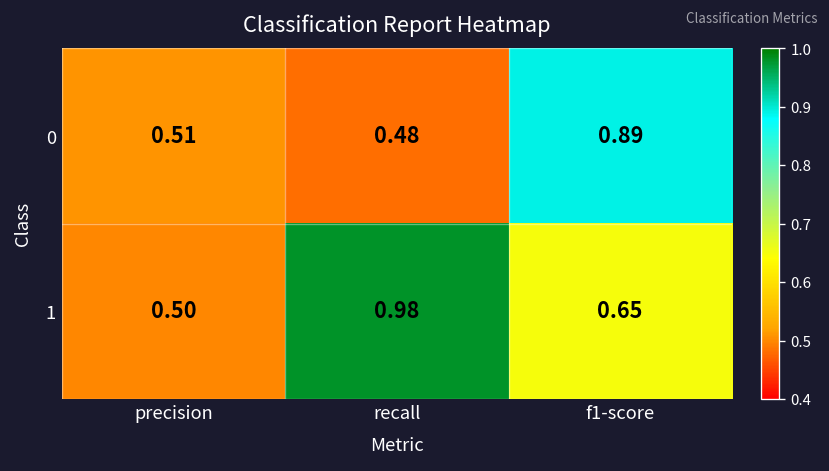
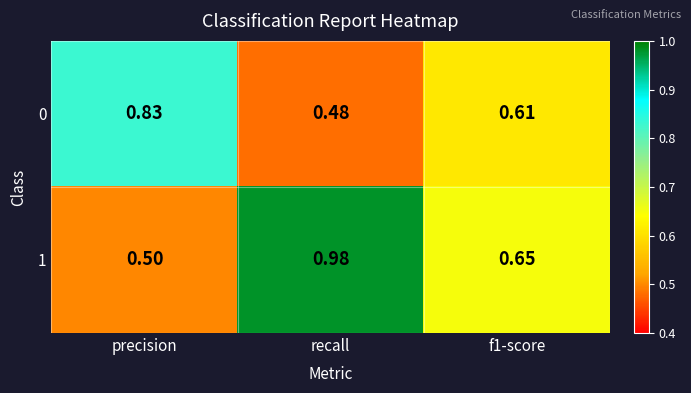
  {
    "0": {
-     "precision": 0.51,
+     "precision": 0.83,
      "recall": 0.48,
-     "f1-score": 0.89
+     "f1-score": 0.61
    },
    "1": {
      "precision": 0.50,
      "recall": 0.98,
      "f1-score": 0.65
    }
  }
